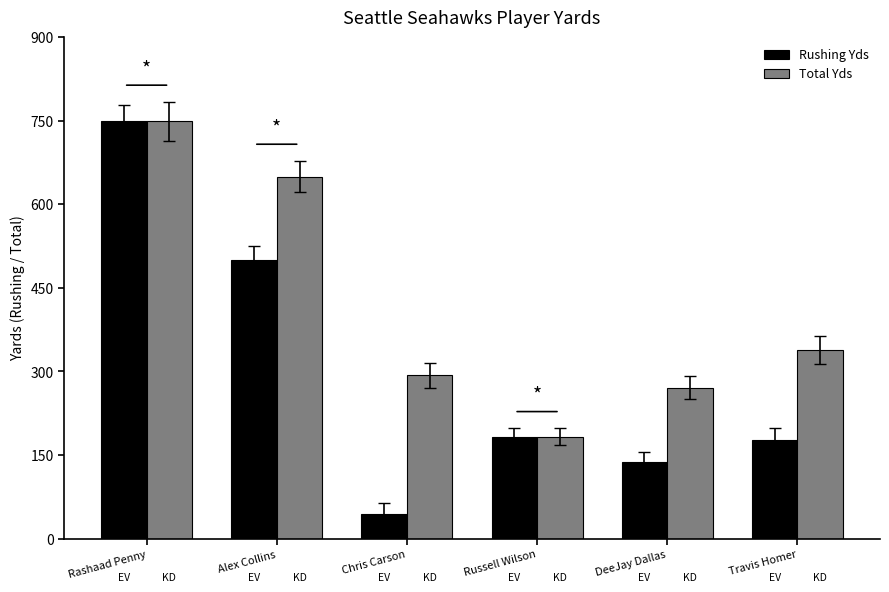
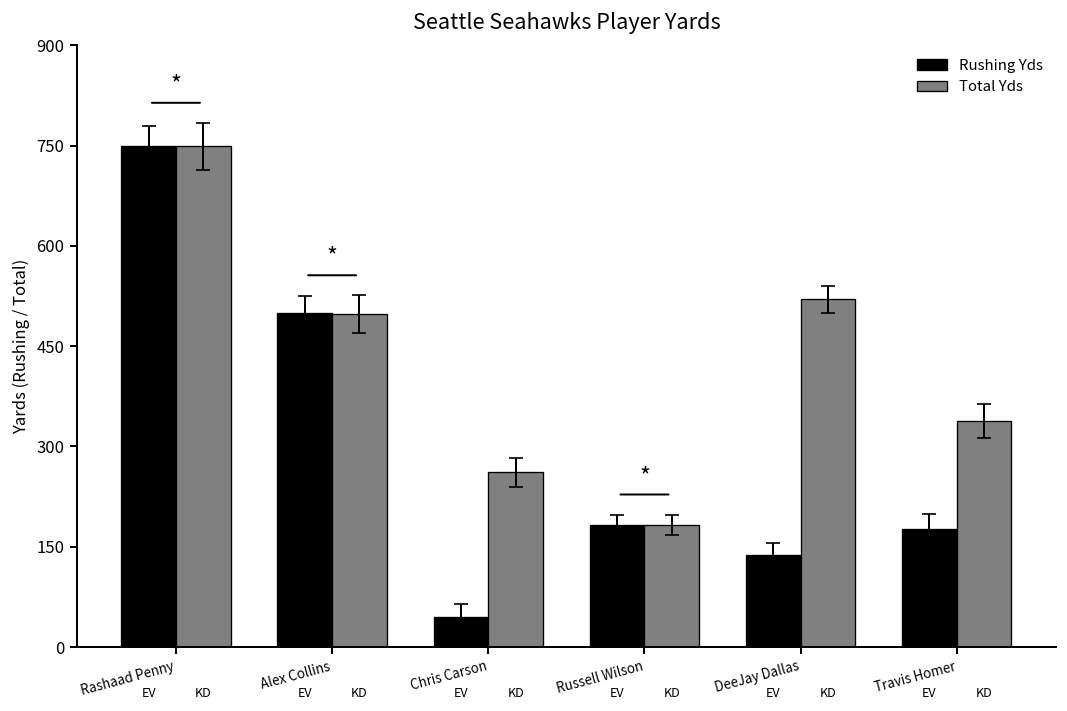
  {
    "Rushing Yds": {
      "Rashaad Penny": 750,
      "Alex Collins": 500,
      "Chris Carson": 40,
      "Russell Wilson": 180,
      "DeeJay Dallas": 140,
      "Travis Homer": 180
    },
    "Total Yds": {
      "Rashaad Penny": 750,
-     "Alex Collins": 650,
-     "Chris Carson": 290,
+     "Alex Collins": 500,
+     "Chris Carson": 260,
      "Russell Wilson": 180,
-     "DeeJay Dallas": 270,
+     "DeeJay Dallas": 520,
      "Travis Homer": 340
    }
  }
